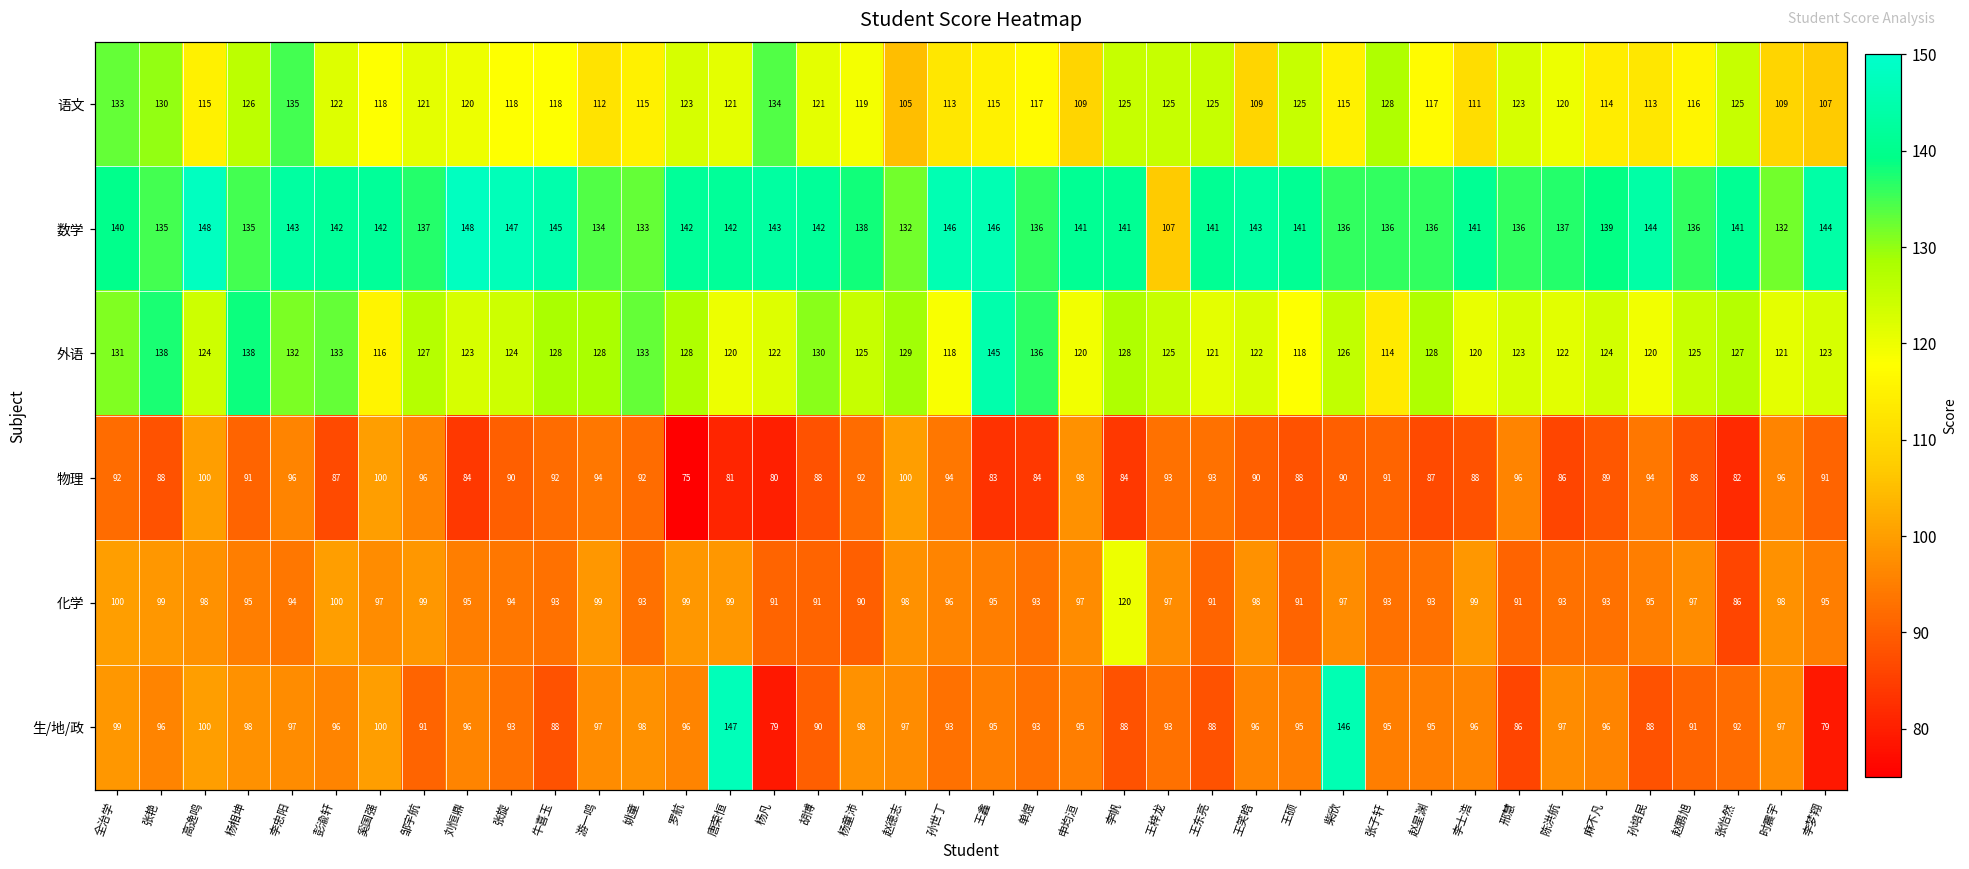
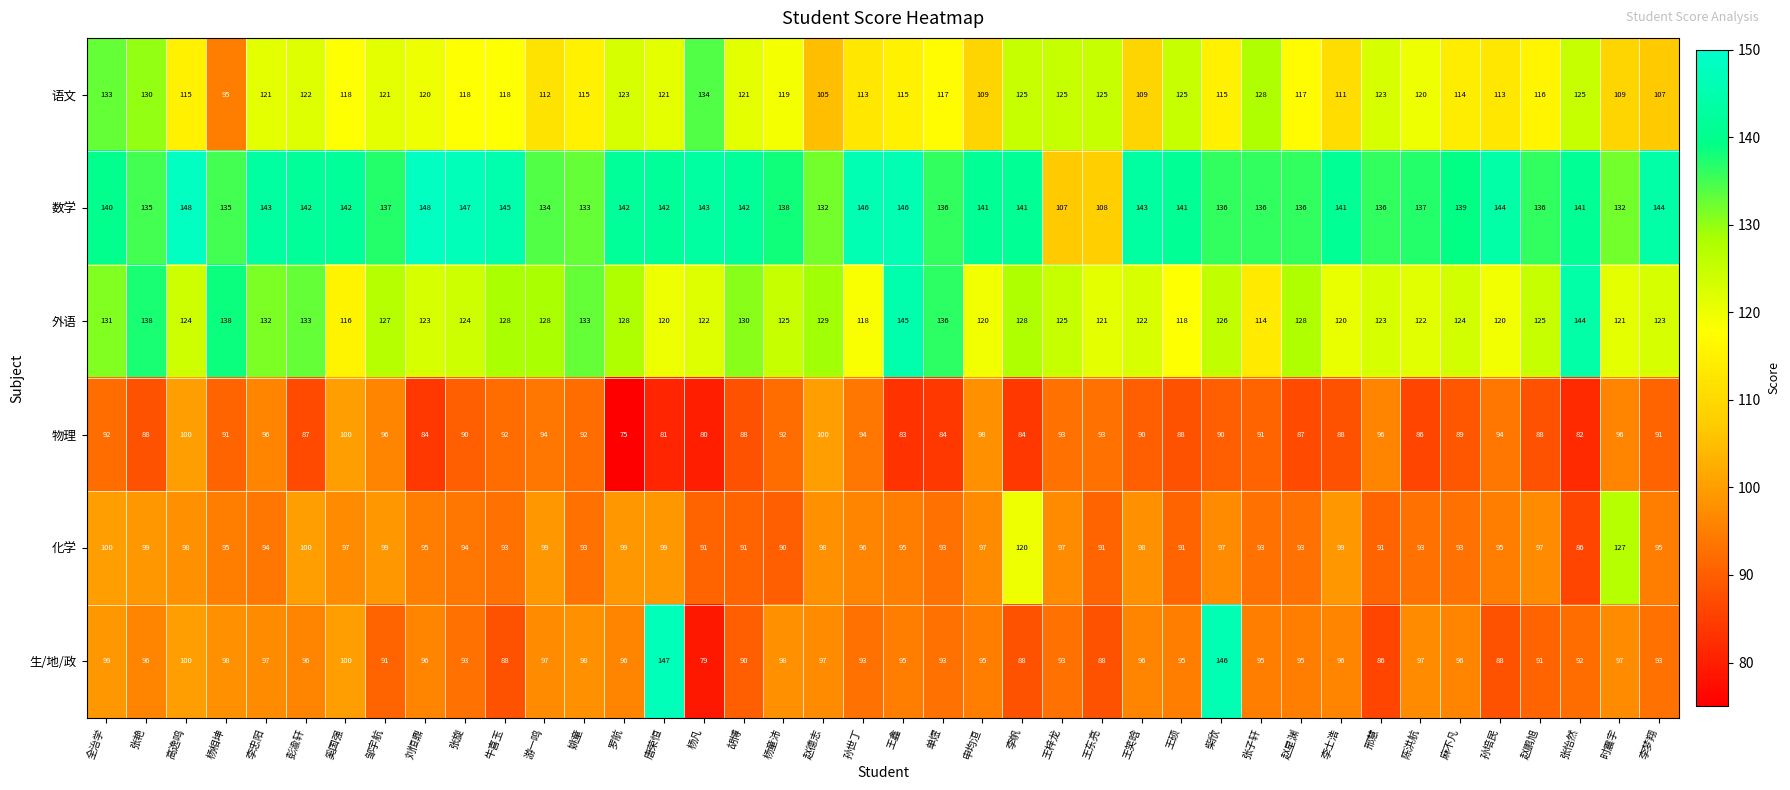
  {
    "语文": {
      "全治学": 133,
      "张艳": 130,
      "高逸鸣": 115,
-     "杨相坤": 126,
-     "李忠阳": 135,
+     "杨相坤": 95,
+     "李忠阳": 121,
      "彭渝轩": 122,
      "奚国强": 118,
      "邹宇航": 121,
      "刘恒鼎": 120,
      "张旋": 118,
      "牛喜玉": 118,
      "游一鸣": 112,
      "姚童": 115,
      "罗航": 123,
      "唐荣恒": 121,
      "杨凡": 134,
      "胡博": 121,
      "杨童沛": 119,
      "赵德志": 105,
      "孙世丁": 113,
      "王鑫": 115,
      "单煜": 117,
      "申均洹": 109,
      "李帆": 125,
      "王梓龙": 125,
      "王东亮": 125,
      "王笑晗": 109,
      "王硕": 125,
      "柴欣": 115,
      "张子轩": 128,
      "赵星渊": 117,
      "李士浩": 111,
      "邢慧": 123,
      "陈洪航": 120,
      "麻不凡": 114,
      "孙培民": 113,
      "赵鹏旭": 116,
      "张怡然": 125,
      "时震宇": 109,
      "李梦翔": 107
    },
    "数学": {
      "全治学": 140,
      "张艳": 135,
      "高逸鸣": 148,
      "杨相坤": 135,
      "李忠阳": 143,
      "彭渝轩": 142,
      "奚国强": 142,
      "邹宇航": 137,
      "刘恒鼎": 148,
      "张旋": 147,
      "牛喜玉": 145,
      "游一鸣": 134,
      "姚童": 133,
      "罗航": 142,
      "唐荣恒": 142,
      "杨凡": 143,
      "胡博": 142,
      "杨童沛": 138,
      "赵德志": 132,
      "孙世丁": 146,
      "王鑫": 146,
      "单煜": 136,
      "申均洹": 141,
      "李帆": 141,
      "王梓龙": 107,
-     "王东亮": 141,
+     "王东亮": 108,
      "王笑晗": 143,
      "王硕": 141,
      "柴欣": 136,
      "张子轩": 136,
      "赵星渊": 136,
      "李士浩": 141,
      "邢慧": 136,
      "陈洪航": 137,
      "麻不凡": 139,
      "孙培民": 144,
      "赵鹏旭": 136,
      "张怡然": 141,
      "时震宇": 132,
      "李梦翔": 144
    },
    "外语": {
      "全治学": 131,
      "张艳": 138,
      "高逸鸣": 124,
      "杨相坤": 138,
      "李忠阳": 132,
      "彭渝轩": 133,
      "奚国强": 116,
      "邹宇航": 127,
      "刘恒鼎": 123,
      "张旋": 124,
      "牛喜玉": 128,
      "游一鸣": 128,
      "姚童": 133,
      "罗航": 128,
      "唐荣恒": 120,
      "杨凡": 122,
      "胡博": 130,
      "杨童沛": 125,
      "赵德志": 129,
      "孙世丁": 118,
      "王鑫": 145,
      "单煜": 136,
      "申均洹": 120,
      "李帆": 128,
      "王梓龙": 125,
      "王东亮": 121,
      "王笑晗": 122,
      "王硕": 118,
      "柴欣": 126,
      "张子轩": 114,
      "赵星渊": 128,
      "李士浩": 120,
      "邢慧": 123,
      "陈洪航": 122,
      "麻不凡": 124,
      "孙培民": 120,
      "赵鹏旭": 125,
-     "张怡然": 127,
+     "张怡然": 144,
      "时震宇": 121,
      "李梦翔": 123
    },
    "化学": {
      "全治学": 100,
      "张艳": 99,
      "高逸鸣": 98,
      "杨相坤": 95,
      "李忠阳": 94,
      "彭渝轩": 100,
      "奚国强": 97,
      "邹宇航": 99,
      "刘恒鼎": 95,
      "张旋": 94,
      "牛喜玉": 93,
      "游一鸣": 99,
      "姚童": 93,
      "罗航": 99,
      "唐荣恒": 99,
      "杨凡": 91,
      "胡博": 91,
      "杨童沛": 90,
      "赵德志": 98,
      "孙世丁": 96,
      "王鑫": 95,
      "单煜": 93,
      "申均洹": 97,
      "李帆": 120,
      "王梓龙": 97,
      "王东亮": 91,
      "王笑晗": 98,
      "王硕": 91,
      "柴欣": 97,
      "张子轩": 93,
      "赵星渊": 93,
      "李士浩": 99,
      "邢慧": 91,
      "陈洪航": 93,
      "麻不凡": 93,
      "孙培民": 95,
      "赵鹏旭": 97,
      "张怡然": 86,
-     "时震宇": 98,
+     "时震宇": 127,
      "李梦翔": 95
    },
    "生/地/政": {
      "全治学": 99,
      "张艳": 96,
      "高逸鸣": 100,
      "杨相坤": 98,
      "李忠阳": 97,
      "彭渝轩": 96,
      "奚国强": 100,
      "邹宇航": 91,
      "刘恒鼎": 96,
      "张旋": 93,
      "牛喜玉": 88,
      "游一鸣": 97,
      "姚童": 98,
      "罗航": 96,
      "唐荣恒": 147,
      "杨凡": 79,
      "胡博": 90,
      "杨童沛": 98,
      "赵德志": 97,
      "孙世丁": 93,
      "王鑫": 95,
      "单煜": 93,
      "申均洹": 95,
      "李帆": 88,
      "王梓龙": 93,
      "王东亮": 88,
      "王笑晗": 96,
      "王硕": 95,
      "柴欣": 146,
      "张子轩": 95,
      "赵星渊": 95,
      "李士浩": 96,
      "邢慧": 86,
      "陈洪航": 97,
      "麻不凡": 96,
      "孙培民": 88,
      "赵鹏旭": 91,
      "张怡然": 92,
      "时震宇": 97,
-     "李梦翔": 79
+     "李梦翔": 93
    }
  }
